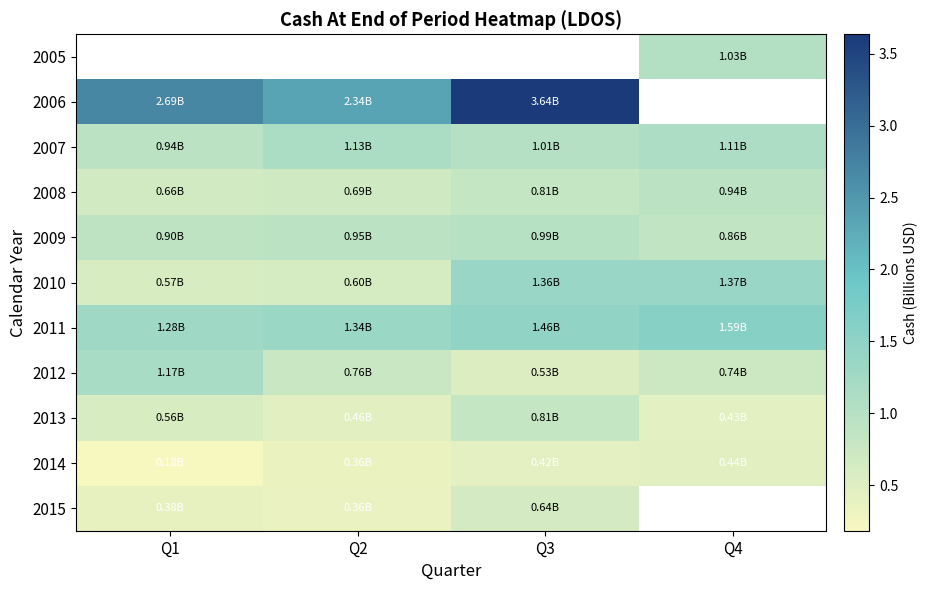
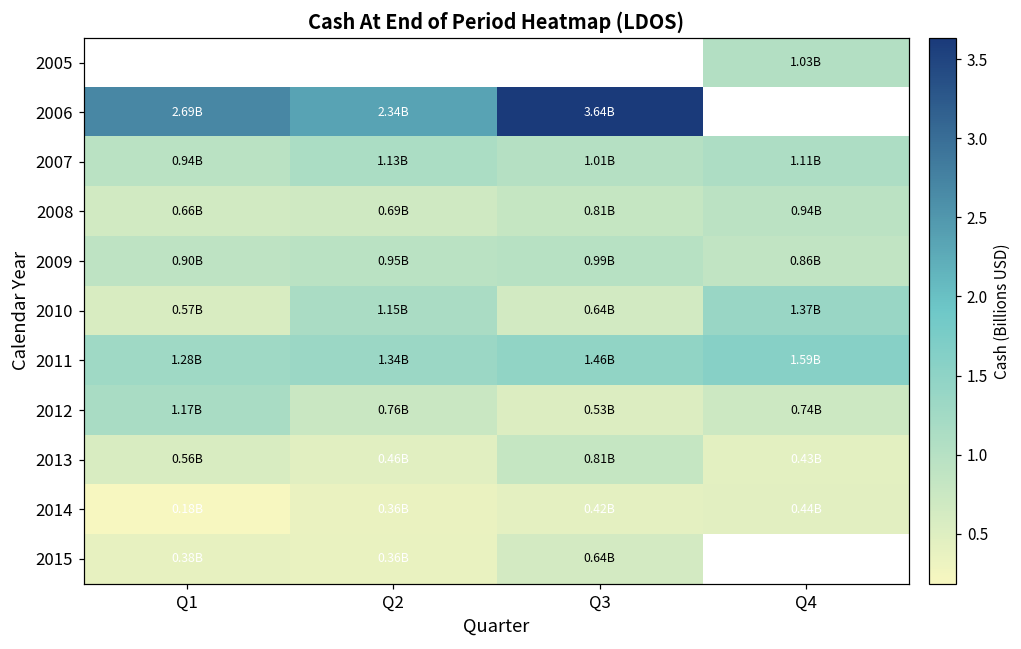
  {
    "2005": {
      "Q4": "1.03B"
    },
    "2006": {
      "Q1": "2.69B",
      "Q2": "2.34B",
      "Q3": "3.64B"
    },
    "2007": {
      "Q1": "0.94B",
      "Q2": "1.13B",
      "Q3": "1.01B",
      "Q4": "1.11B"
    },
    "2008": {
      "Q1": "0.66B",
      "Q2": "0.69B",
      "Q3": "0.81B",
      "Q4": "0.94B"
    },
    "2009": {
      "Q1": "0.90B",
      "Q2": "0.95B",
      "Q3": "0.99B",
      "Q4": "0.86B"
    },
    "2010": {
      "Q1": "0.57B",
-     "Q2": "0.60B",
-     "Q3": "1.36B",
+     "Q2": "1.15B",
+     "Q3": "0.64B",
      "Q4": "1.37B"
    },
    "2011": {
      "Q1": "1.28B",
      "Q2": "1.34B",
      "Q3": "1.46B",
      "Q4": "1.59B"
    },
    "2012": {
      "Q1": "1.17B",
      "Q2": "0.76B",
      "Q3": "0.53B",
      "Q4": "0.74B"
    },
    "2013": {
      "Q1": "0.56B",
      "Q2": "0.46B",
      "Q3": "0.81B",
      "Q4": "0.43B"
    },
    "2014": {
      "Q1": "0.18B",
      "Q2": "0.36B",
      "Q3": "0.42B",
      "Q4": "0.44B"
    },
    "2015": {
      "Q1": "0.38B",
      "Q2": "0.36B",
      "Q3": "0.64B"
    }
  }
